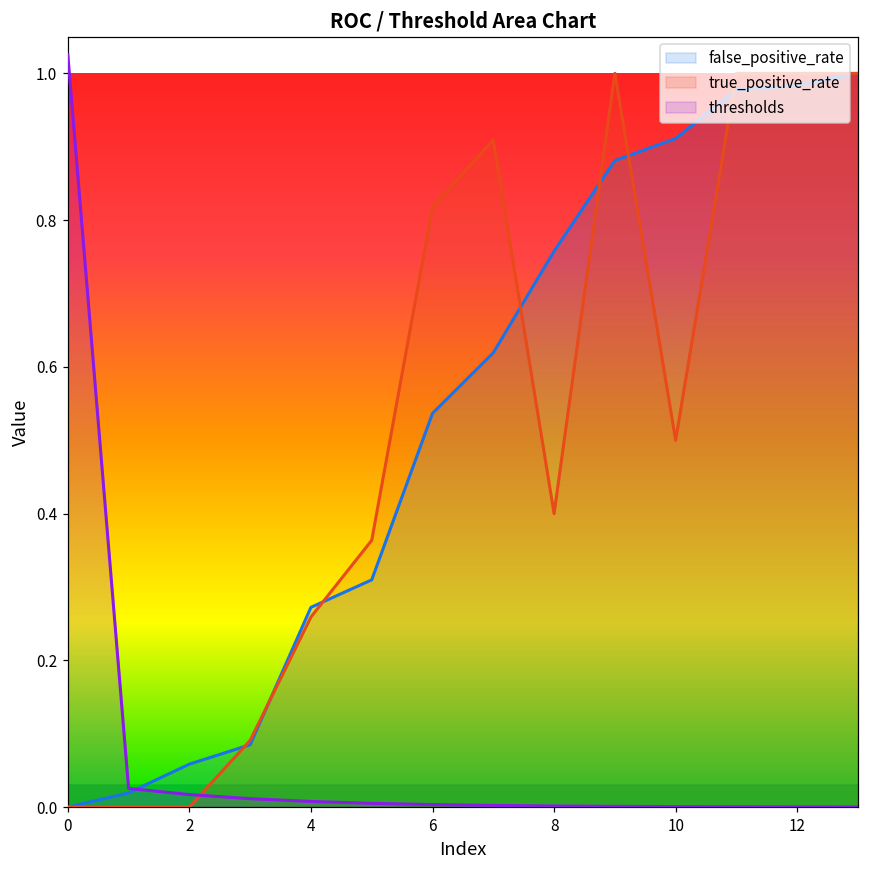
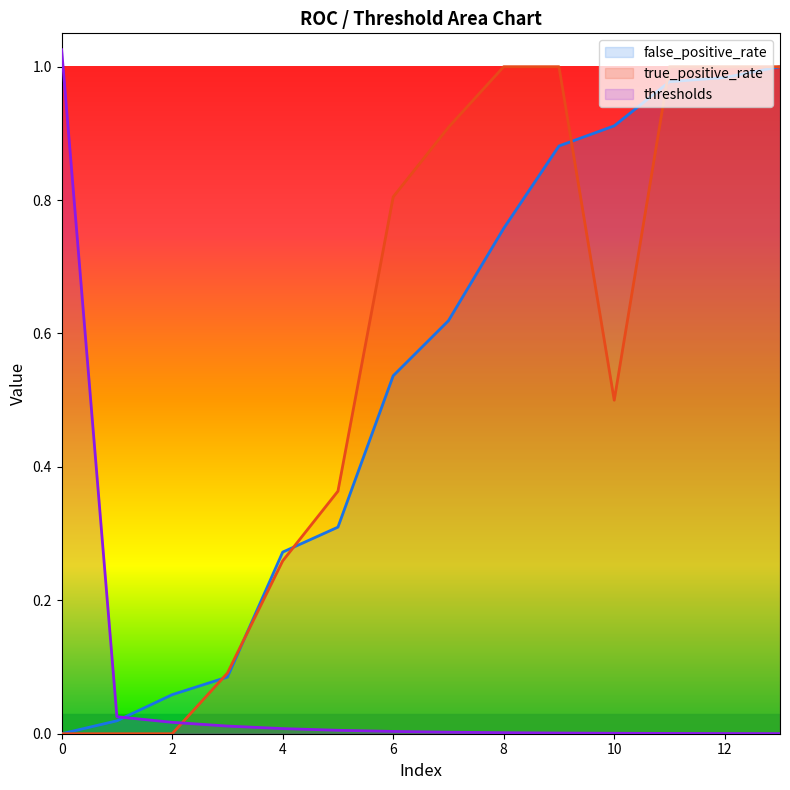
  {
    "true_positive_rate": {
      "4": 0.26,
-     "6": 0.82,
-     "8": 0.4,
+     "6": 0.80,
+     "8": 1.0,
      "10": 0.50
    }
  }
